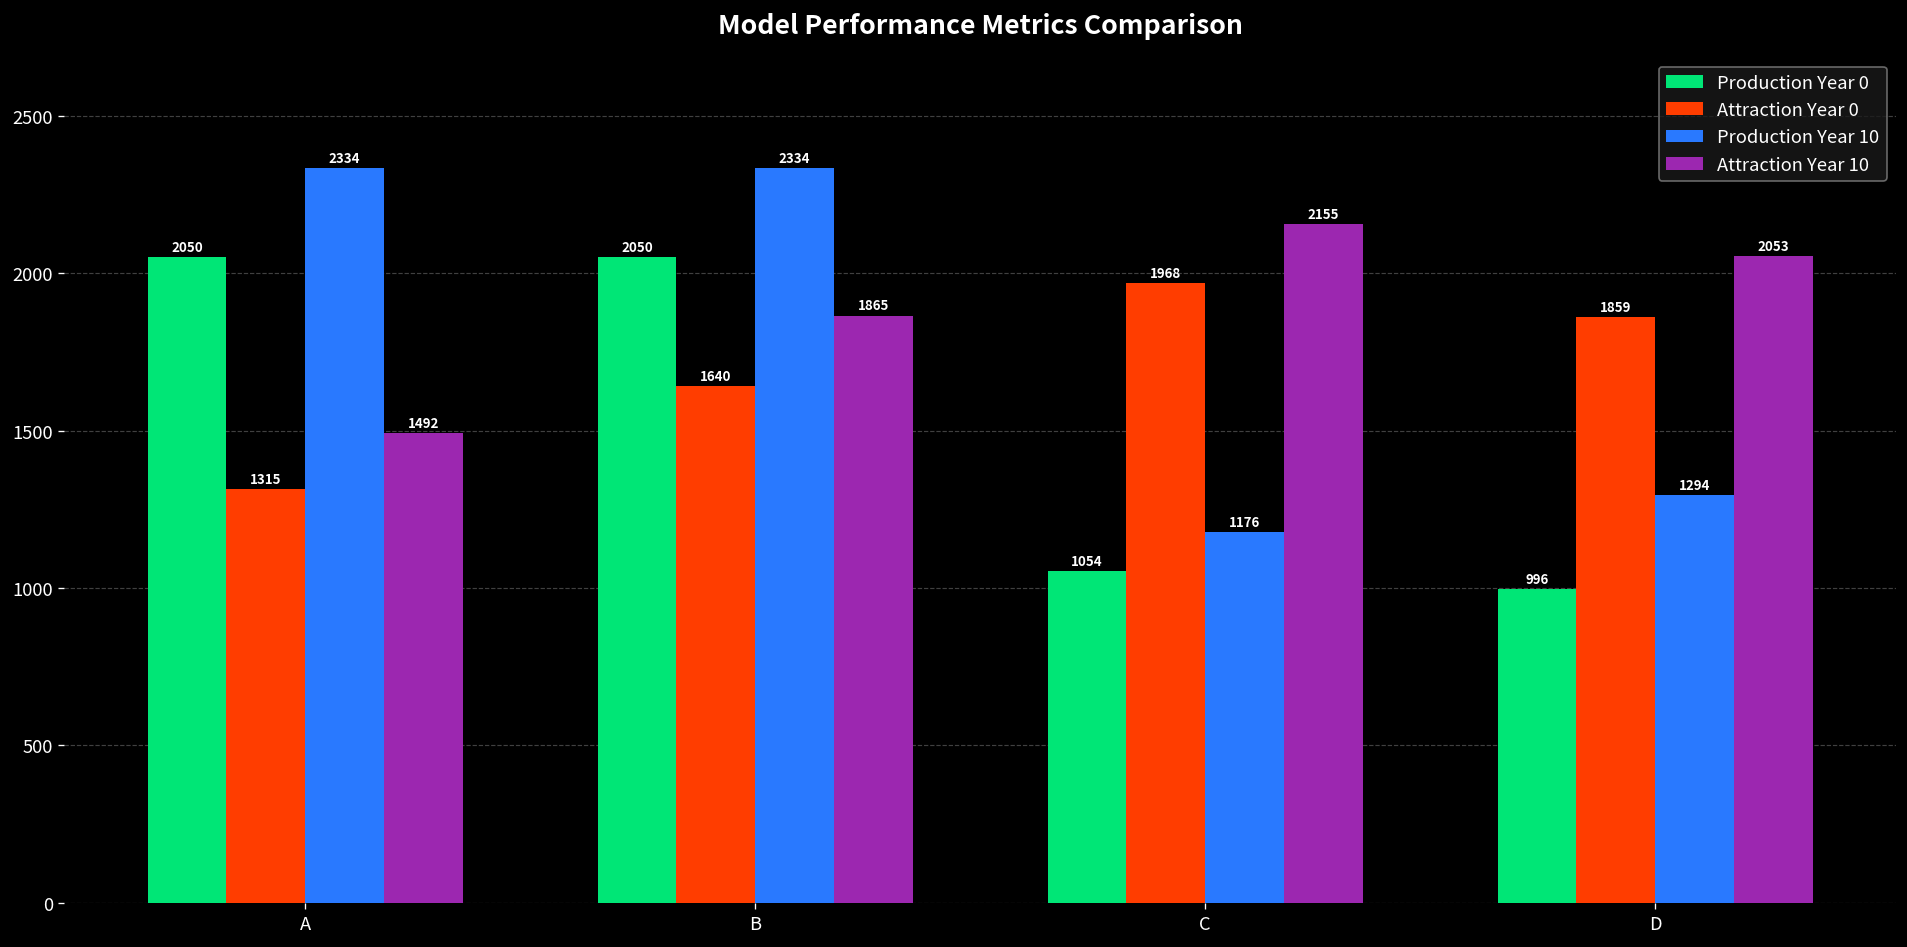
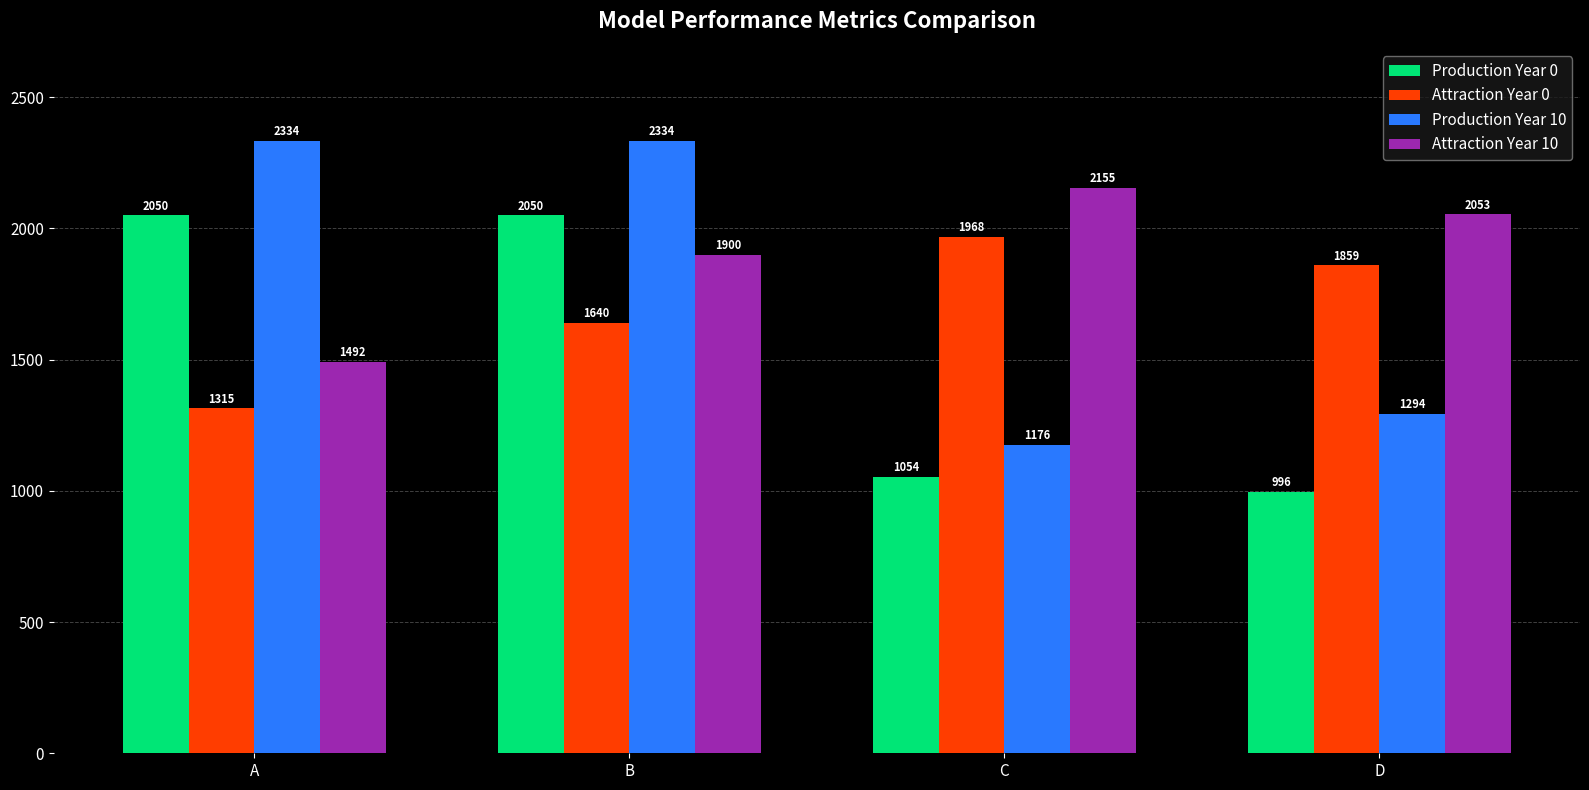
  {
    "Production Year 0": {
      "A": 2050,
      "B": 2050,
      "C": 1054,
      "D": 996
    },
    "Attraction Year 0": {
      "A": 1315,
      "B": 1640,
      "C": 1968,
      "D": 1859
    },
    "Production Year 10": {
      "A": 2334,
      "B": 2334,
      "C": 1176,
      "D": 1294
    },
    "Attraction Year 10": {
      "A": 1492,
-     "B": 1865,
+     "B": 1900,
      "C": 2155,
      "D": 2053
    }
  }
